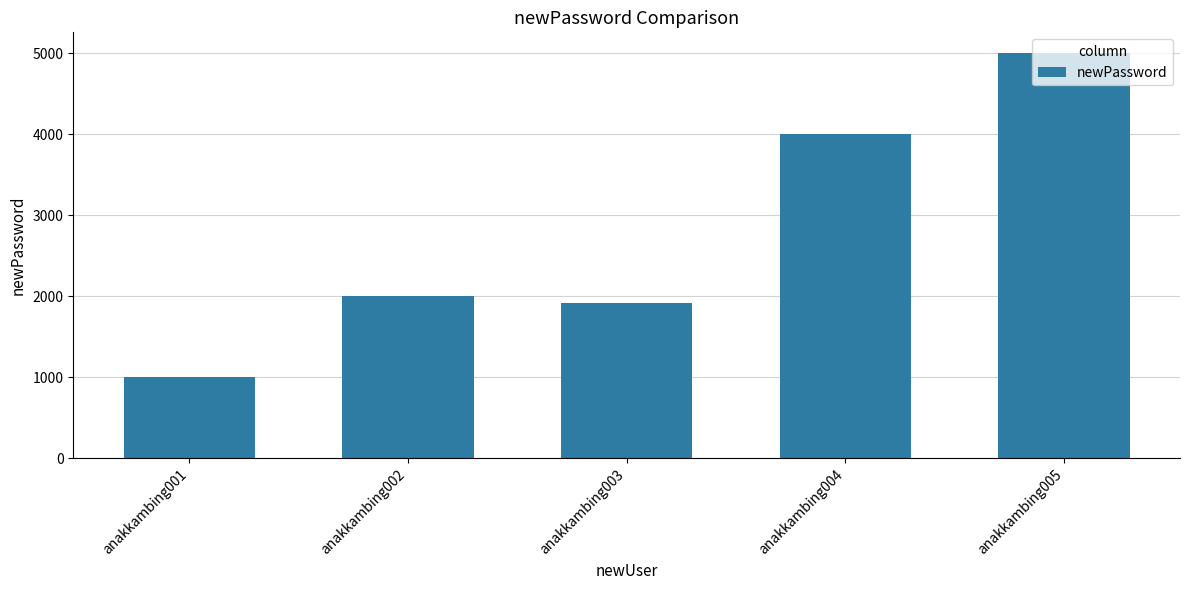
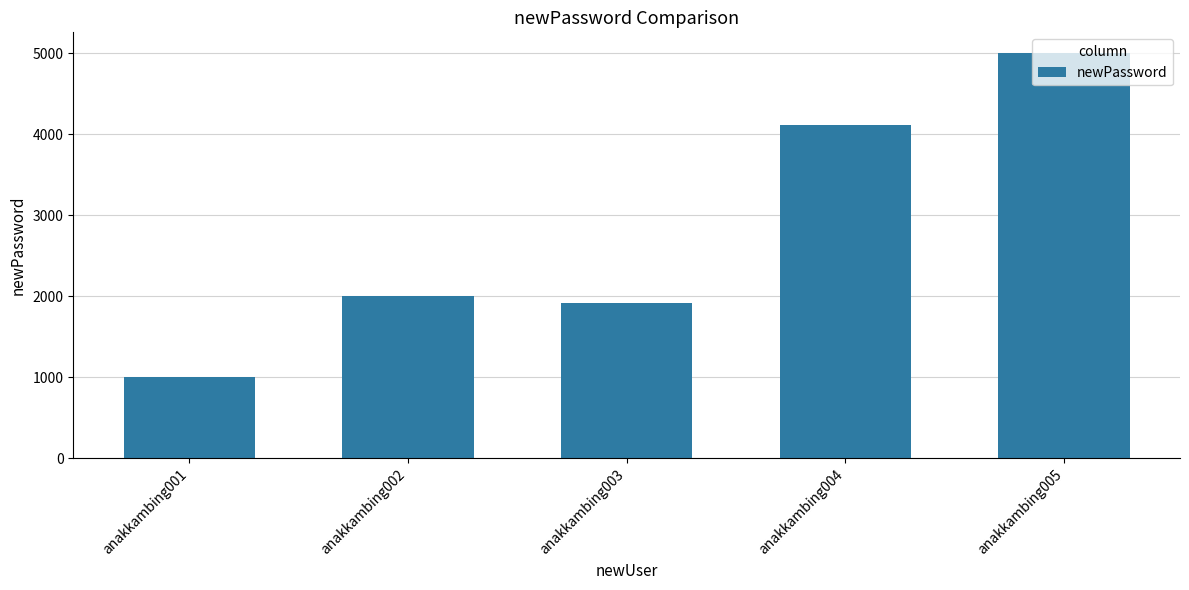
  {
    "anakkambing001": 1000,
    "anakkambing002": 2000,
    "anakkambing003": 1900,
-   "anakkambing004": 4000
+   "anakkambing004": 4100
  }
